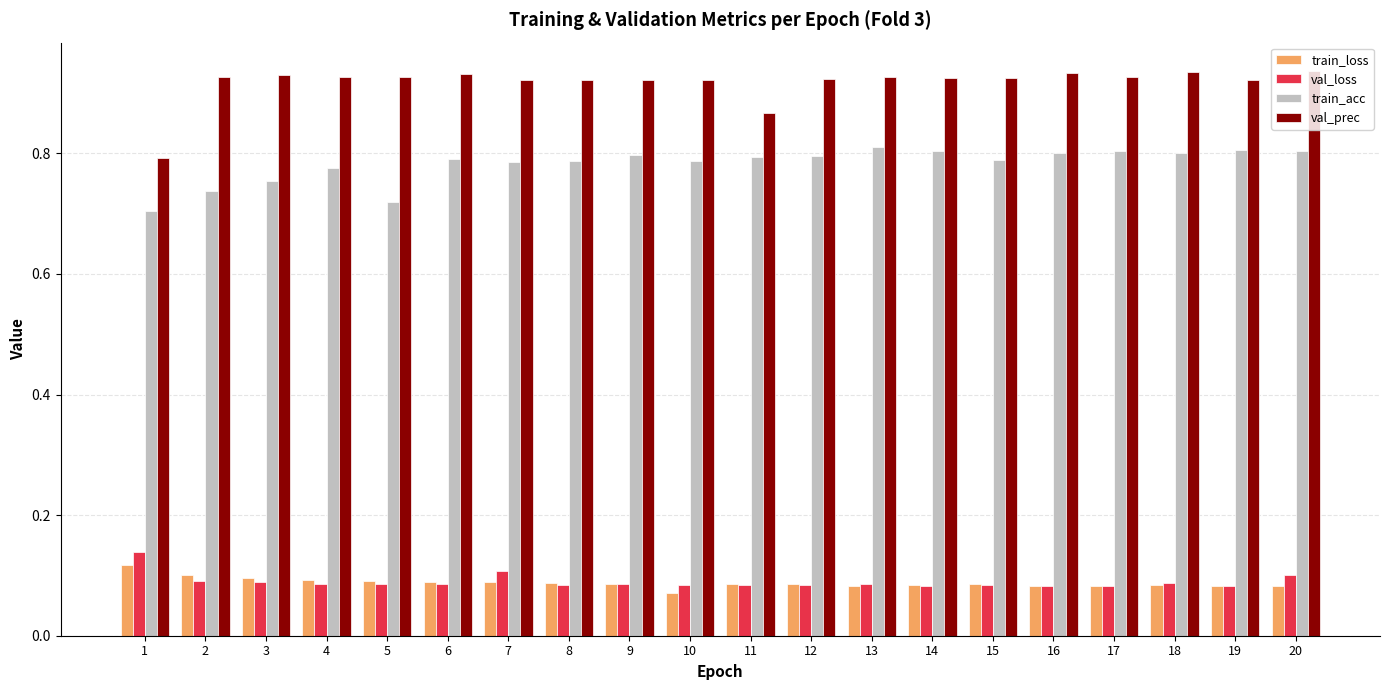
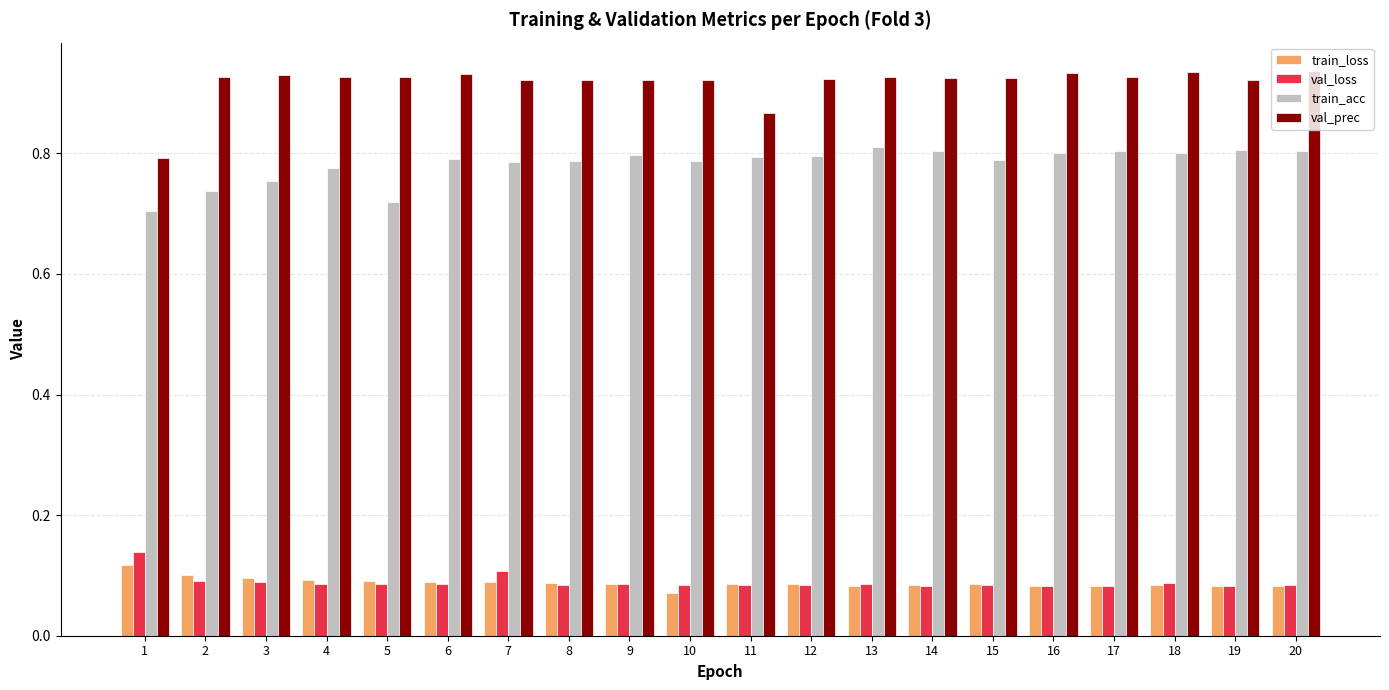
  {
    "train_loss": {
      "1": 0.12,
      "2": 0.10,
      "3": 0.10,
      "4": 0.09,
      "5": 0.09,
      "6": 0.09,
      "7": 0.09,
      "8": 0.09,
      "9": 0.09,
      "10": 0.07,
      "11": 0.09,
      "12": 0.09,
      "13": 0.08,
      "14": 0.08,
      "15": 0.09,
      "16": 0.08,
      "17": 0.08,
      "18": 0.08,
      "19": 0.08,
      "20": 0.08
    },
    "val_loss": {
      "1": 0.14,
      "2": 0.09,
      "3": 0.09,
      "4": 0.09,
      "5": 0.09,
      "6": 0.09,
      "7": 0.11,
      "8": 0.08,
      "9": 0.09,
      "10": 0.08,
      "11": 0.08,
      "12": 0.08,
      "13": 0.09,
      "14": 0.08,
      "15": 0.08,
      "16": 0.08,
      "17": 0.08,
      "18": 0.09,
      "19": 0.08,
-     "20": 0.10
+     "20": 0.08
    },
    "train_acc": {
      "1": 0.70,
      "2": 0.74,
      "3": 0.75,
      "4": 0.78,
      "5": 0.72,
      "6": 0.79,
      "7": 0.79,
      "8": 0.79,
      "9": 0.80,
      "10": 0.79,
      "11": 0.79,
      "12": 0.80,
      "13": 0.81,
      "14": 0.80,
      "15": 0.79,
      "16": 0.80,
      "17": 0.80,
      "18": 0.80,
      "19": 0.80,
      "20": 0.80
    },
    "val_prec": {
      "1": 0.79,
      "2": 0.93,
      "3": 0.93,
      "4": 0.93,
      "5": 0.93,
      "6": 0.93,
      "7": 0.92,
      "8": 0.92,
      "9": 0.92,
      "10": 0.92,
      "11": 0.87,
      "12": 0.92,
      "13": 0.93,
      "14": 0.92,
      "15": 0.92,
      "16": 0.93,
      "17": 0.93,
      "18": 0.93,
      "19": 0.92
    }
  }
